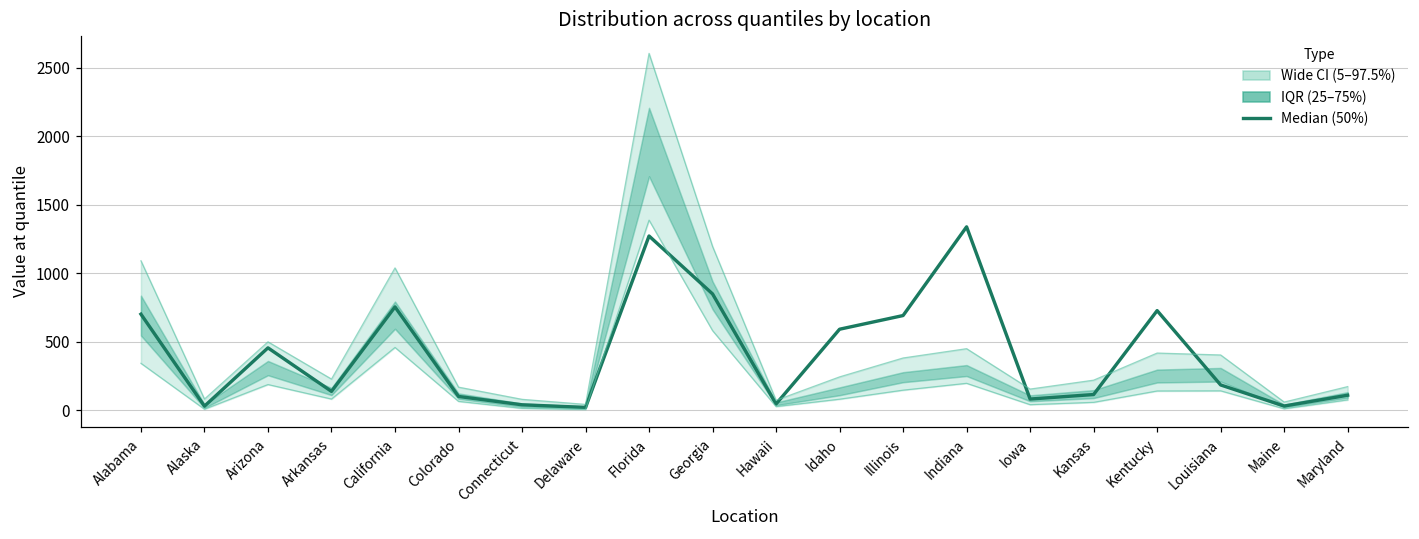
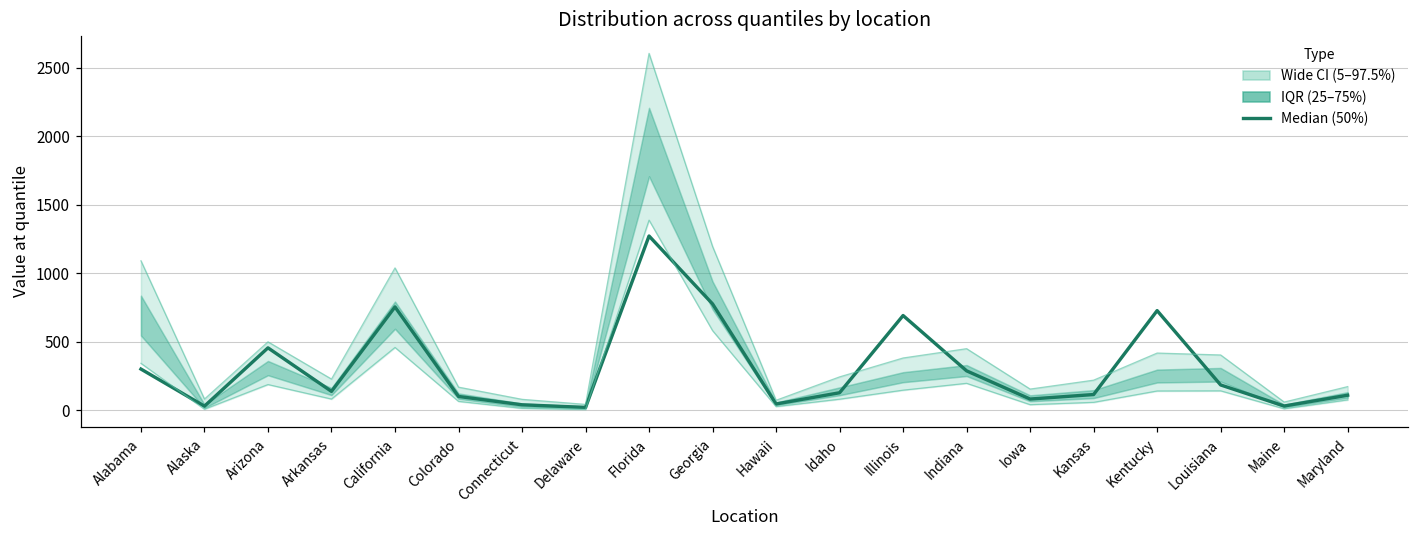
  {
    "Median (50%)": {
-     "Alabama": 700,
+     "Alabama": 300,
      "Arizona": 460,
      "Arkansas": 140,
      "California": 750,
      "Colorado": 100,
      "Florida": 1270,
-     "Georgia": 850,
-     "Idaho": 590,
+     "Georgia": 780,
+     "Idaho": 130,
      "Illinois": 690,
-     "Indiana": 1340,
+     "Indiana": 290,
      "Iowa": 80,
      "Kansas": 110,
      "Kentucky": 730,
      "Louisiana": 180,
      "Maryland": 110
    }
  }
